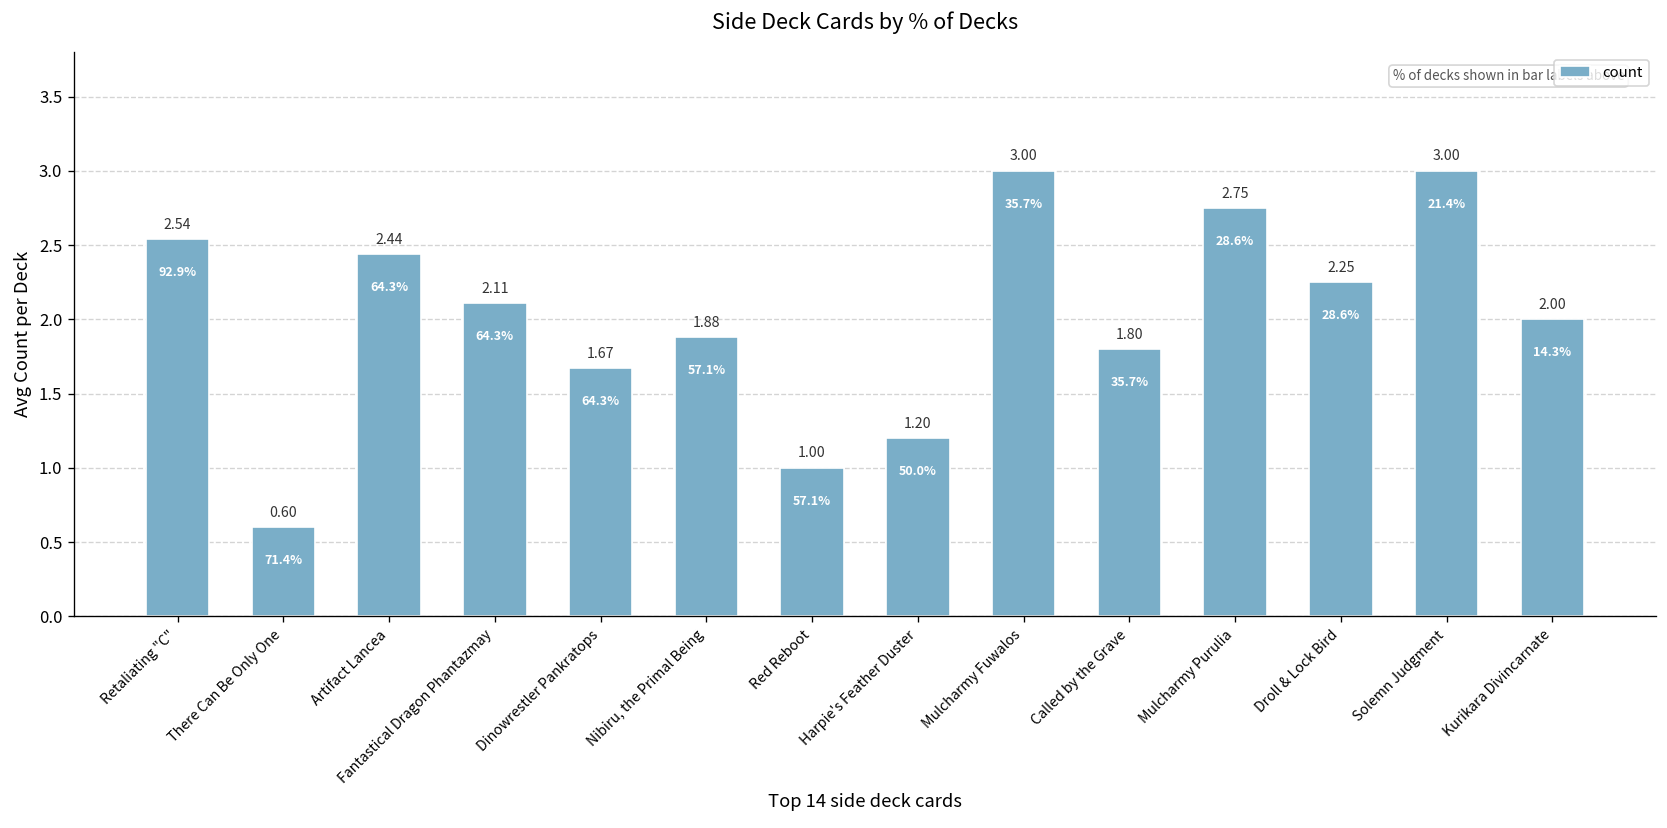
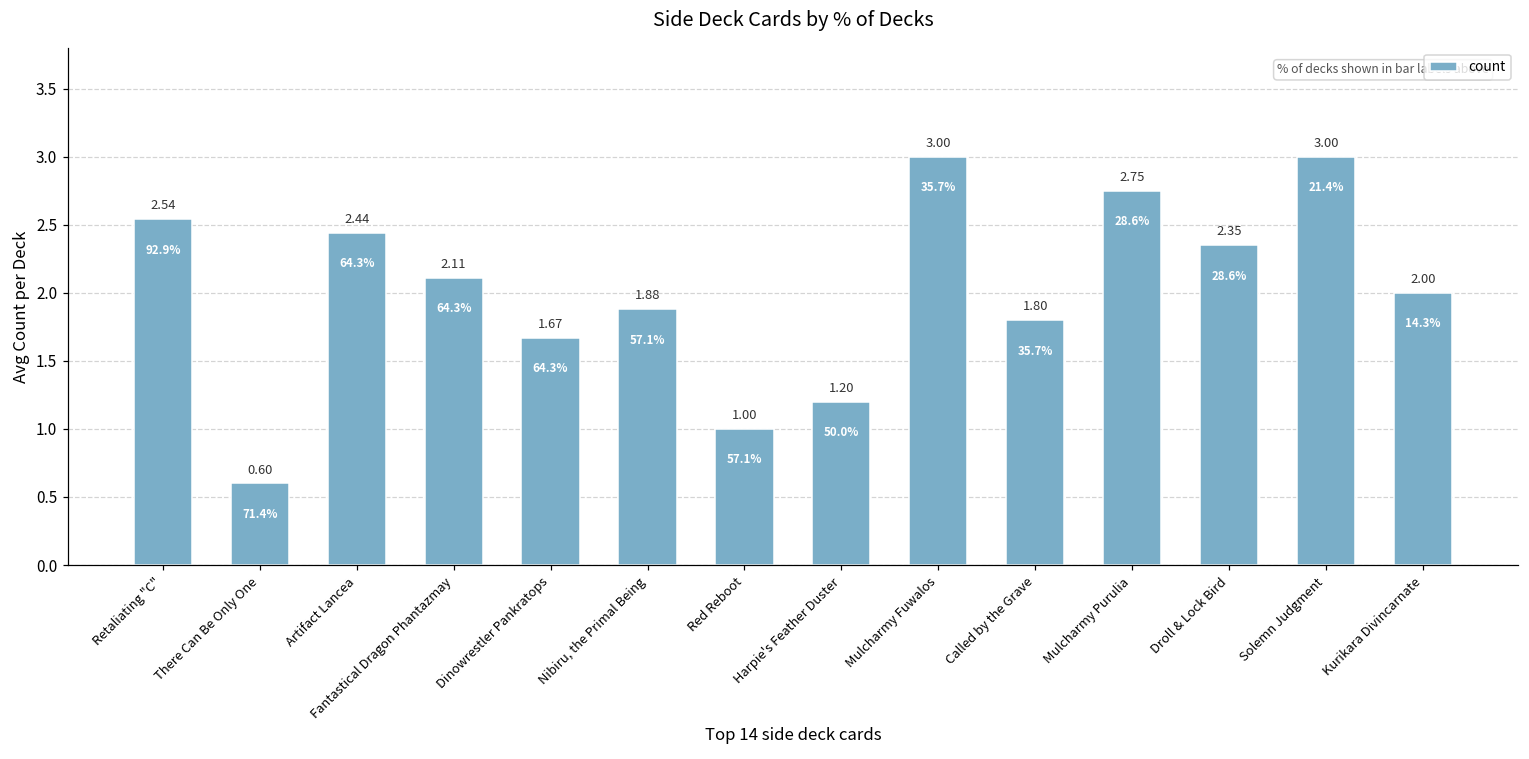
  {
    "Retaliating \"C\"": 2.54,
    "There Can Be Only One": 0.60,
    "Artifact Lancea": 2.44,
    "Fantastical Dragon Phantazmay": 2.11,
    "Dinowrestler Pankratops": 1.67,
    "Nibiru, the Primal Being": 1.88,
    "Red Reboot": 1.00,
    "Harpie's Feather Duster": 1.20,
    "Mulcharmy Fuwalos": 3.00,
    "Called by the Grave": 1.80,
    "Mulcharmy Purulia": 2.75,
-   "Droll & Lock Bird": 2.25,
+   "Droll & Lock Bird": 2.35,
    "Solemn Judgment": 3.00,
    "Kurikara Divincarnate": 2.00
  }
